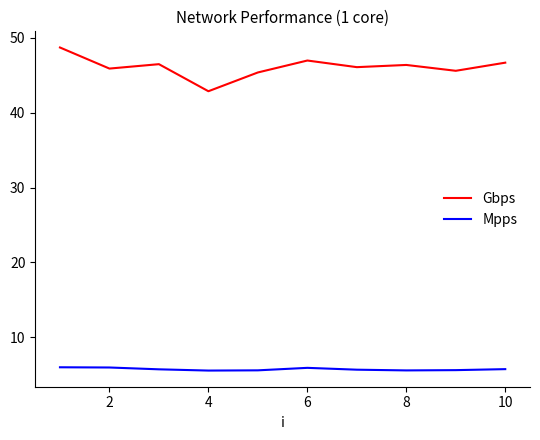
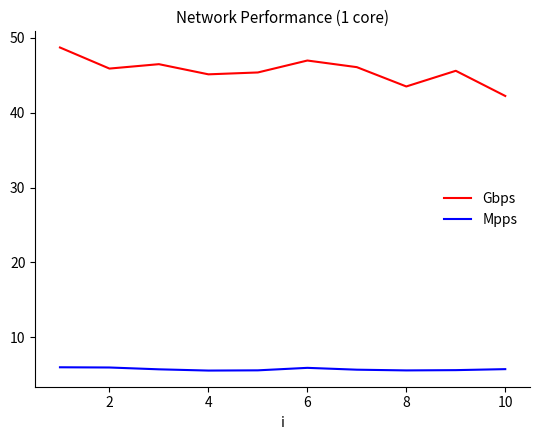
  {
    "Gbps": {
      "2": 46,
-     "4": 43,
+     "4": 45,
      "6": 47,
-     "8": 46,
-     "10": 47
+     "8": 44,
+     "10": 42
    },
    "Mpps": {
      "2": 6,
      "4": 6,
      "6": 6,
      "8": 6,
      "10": 6
    }
  }
